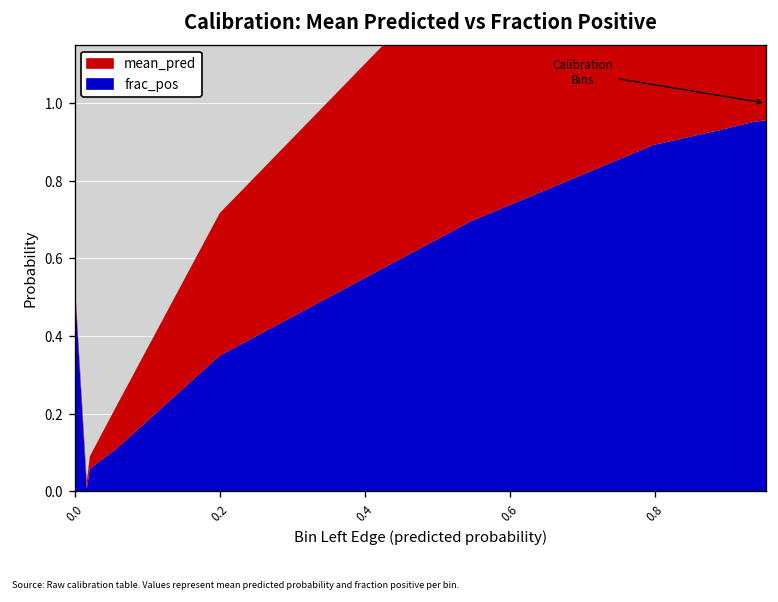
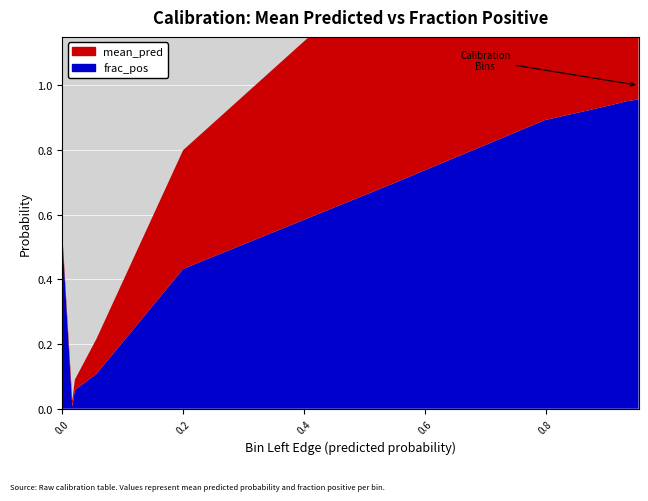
  {
    "frac_pos": {
-     "0.2": 0.35
+     "0.2": 0.43
    },
    "mean_pred": {
      "0.0": 0.01,
      "0.2": 0.37
    }
  }
